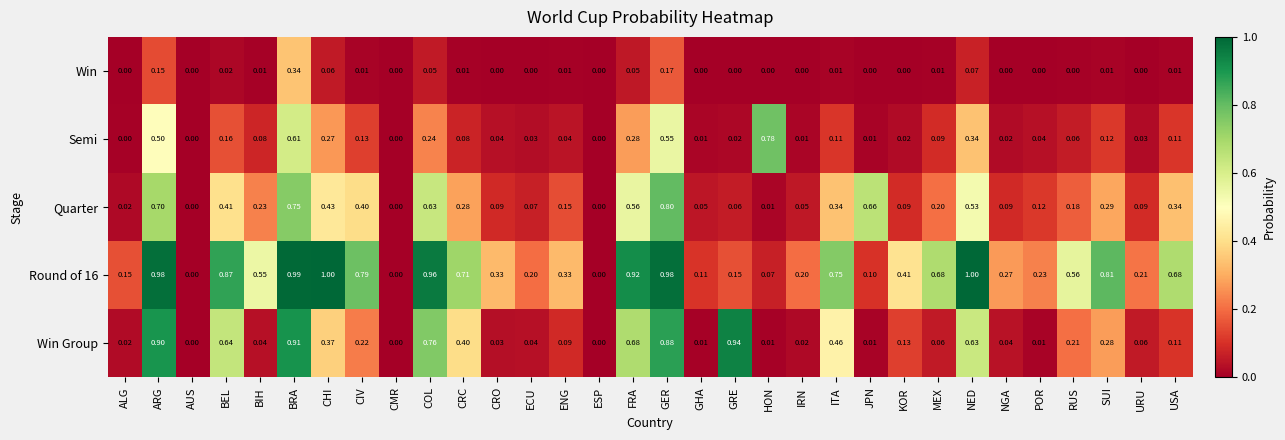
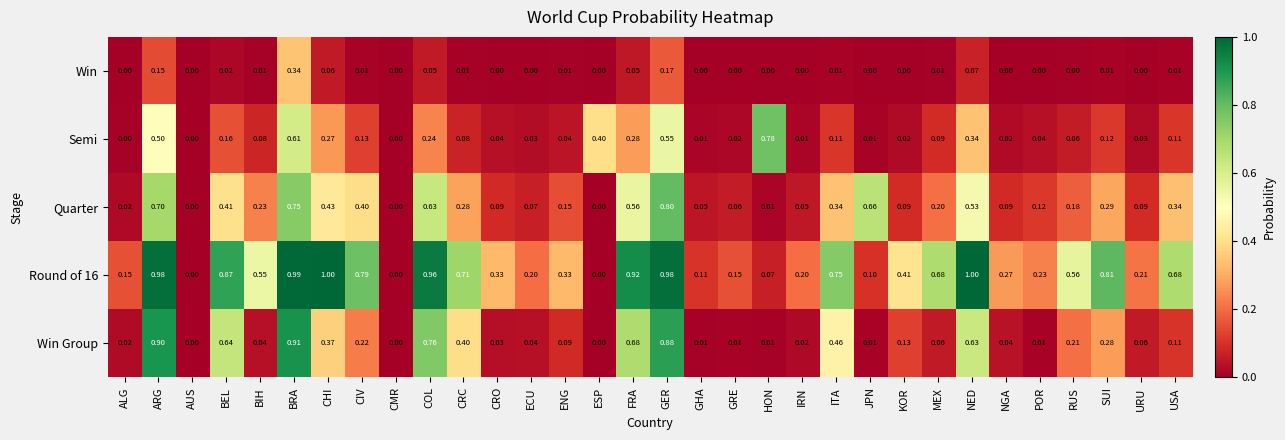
  {
    "Win": {
      "ALG": 0.00,
      "ARG": 0.15,
      "AUS": 0.00,
      "BEL": 0.02,
      "BIH": 0.01,
      "BRA": 0.34,
      "CHI": 0.06,
      "CIV": 0.01,
      "CMR": 0.00,
      "COL": 0.05,
      "CRC": 0.01,
      "CRO": 0.00,
      "ECU": 0.00,
      "ENG": 0.01,
      "ESP": 0.00,
      "FRA": 0.05,
      "GER": 0.17,
      "GHA": 0.00,
      "GRE": 0.00,
      "HON": 0.00,
      "IRN": 0.00,
      "ITA": 0.01,
      "JPN": 0.00,
      "KOR": 0.00,
      "MEX": 0.01,
      "NED": 0.07,
      "NGA": 0.00,
      "POR": 0.00,
      "RUS": 0.00,
      "SUI": 0.01,
      "URU": 0.00,
      "USA": 0.01
    },
    "Semi": {
      "ALG": 0.00,
      "ARG": 0.50,
      "AUS": 0.00,
      "BEL": 0.16,
      "BIH": 0.08,
      "BRA": 0.61,
      "CHI": 0.27,
      "CIV": 0.13,
      "CMR": 0.00,
      "COL": 0.24,
      "CRC": 0.08,
      "CRO": 0.04,
      "ECU": 0.03,
      "ENG": 0.04,
-     "ESP": 0.00,
+     "ESP": 0.40,
      "FRA": 0.28,
      "GER": 0.55,
      "GHA": 0.01,
      "GRE": 0.02,
      "HON": 0.78,
      "IRN": 0.01,
      "ITA": 0.11,
      "JPN": 0.01,
      "KOR": 0.02,
      "MEX": 0.09,
      "NED": 0.34,
      "NGA": 0.02,
      "POR": 0.04,
      "RUS": 0.06,
      "SUI": 0.12,
      "URU": 0.03,
      "USA": 0.11
    },
    "Quarter": {
      "ALG": 0.02,
      "ARG": 0.70,
      "AUS": 0.00,
      "BEL": 0.41,
      "BIH": 0.23,
      "BRA": 0.75,
      "CHI": 0.43,
      "CIV": 0.40,
      "CMR": 0.00,
      "COL": 0.63,
      "CRC": 0.28,
      "CRO": 0.09,
      "ECU": 0.07,
      "ENG": 0.15,
      "ESP": 0.00,
      "FRA": 0.56,
      "GER": 0.80,
      "GHA": 0.05,
      "GRE": 0.06,
      "HON": 0.01,
      "IRN": 0.05,
      "ITA": 0.34,
      "JPN": 0.66,
      "KOR": 0.09,
      "MEX": 0.20,
      "NED": 0.53,
      "NGA": 0.09,
      "POR": 0.12,
      "RUS": 0.18,
      "SUI": 0.29,
      "URU": 0.09,
      "USA": 0.34
    },
    "Round of 16": {
      "ALG": 0.15,
      "ARG": 0.98,
      "AUS": 0.00,
      "BEL": 0.87,
      "BIH": 0.55,
      "BRA": 0.99,
      "CHI": 1.00,
      "CIV": 0.79,
      "CMR": 0.00,
      "COL": 0.96,
      "CRC": 0.71,
      "CRO": 0.33,
      "ECU": 0.20,
      "ENG": 0.33,
      "ESP": 0.00,
      "FRA": 0.92,
      "GER": 0.98,
      "GHA": 0.11,
      "GRE": 0.15,
      "HON": 0.07,
      "IRN": 0.20,
      "ITA": 0.75,
      "JPN": 0.10,
      "KOR": 0.41,
      "MEX": 0.68,
      "NED": 1.00,
      "NGA": 0.27,
      "POR": 0.23,
      "RUS": 0.56,
      "SUI": 0.81,
      "URU": 0.21,
      "USA": 0.68
    },
    "Win Group": {
      "ALG": 0.02,
      "ARG": 0.90,
      "AUS": 0.00,
      "BEL": 0.64,
      "BIH": 0.04,
      "BRA": 0.91,
      "CHI": 0.37,
      "CIV": 0.22,
      "CMR": 0.00,
      "COL": 0.76,
      "CRC": 0.40,
      "CRO": 0.03,
      "ECU": 0.04,
      "ENG": 0.09,
      "ESP": 0.00,
      "FRA": 0.68,
      "GER": 0.88,
      "GHA": 0.01,
-     "GRE": 0.94,
+     "GRE": 0.01,
      "HON": 0.01,
      "IRN": 0.02,
      "ITA": 0.46,
      "JPN": 0.01,
      "KOR": 0.13,
      "MEX": 0.06,
      "NED": 0.63,
      "NGA": 0.04,
      "POR": 0.01,
      "RUS": 0.21,
      "SUI": 0.28,
      "URU": 0.06,
      "USA": 0.11
    }
  }
